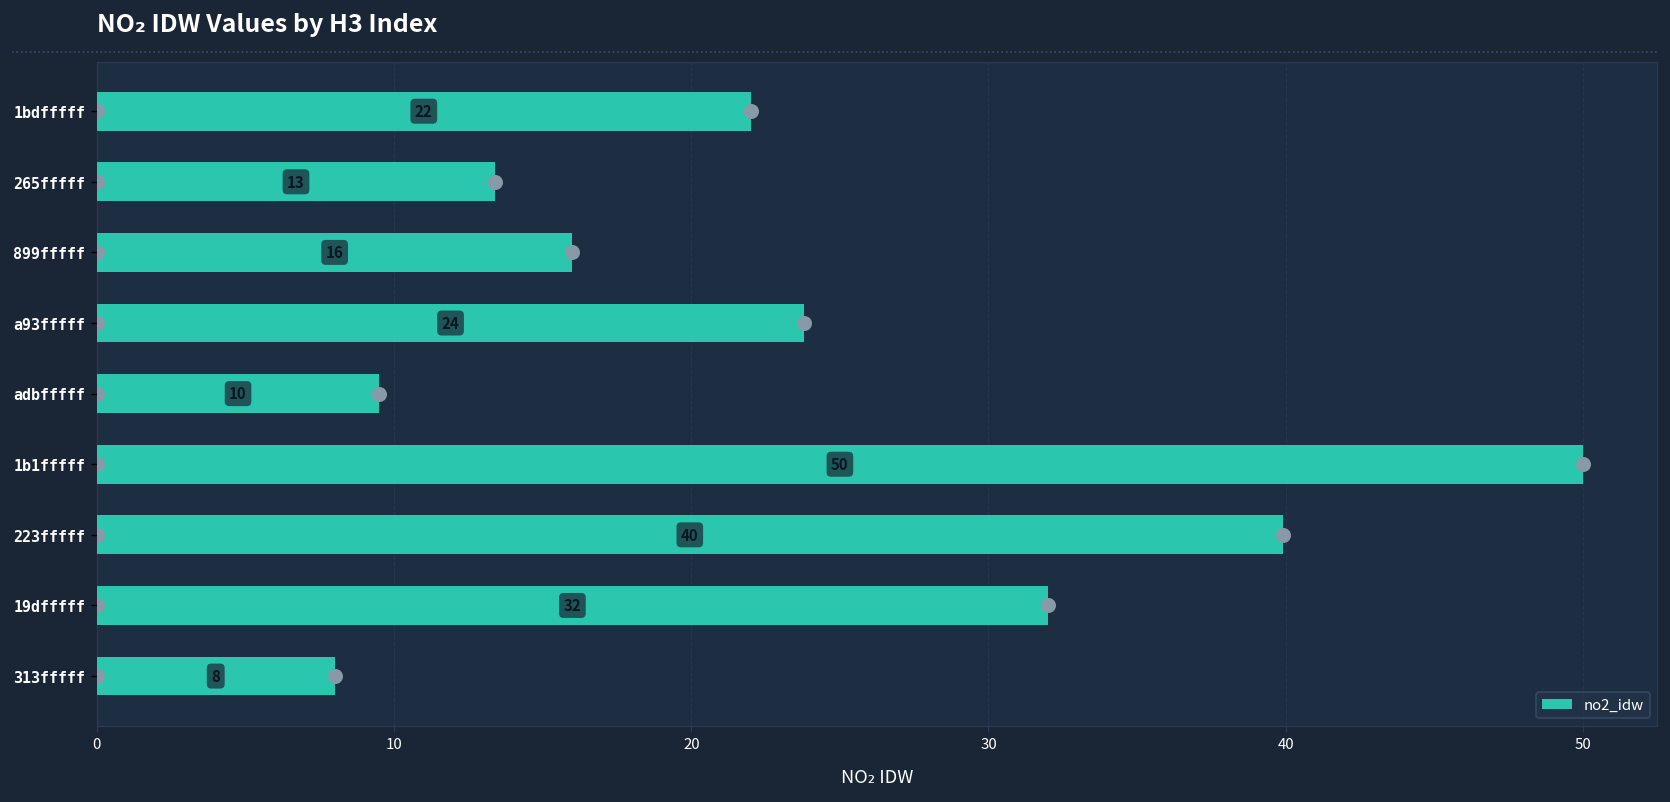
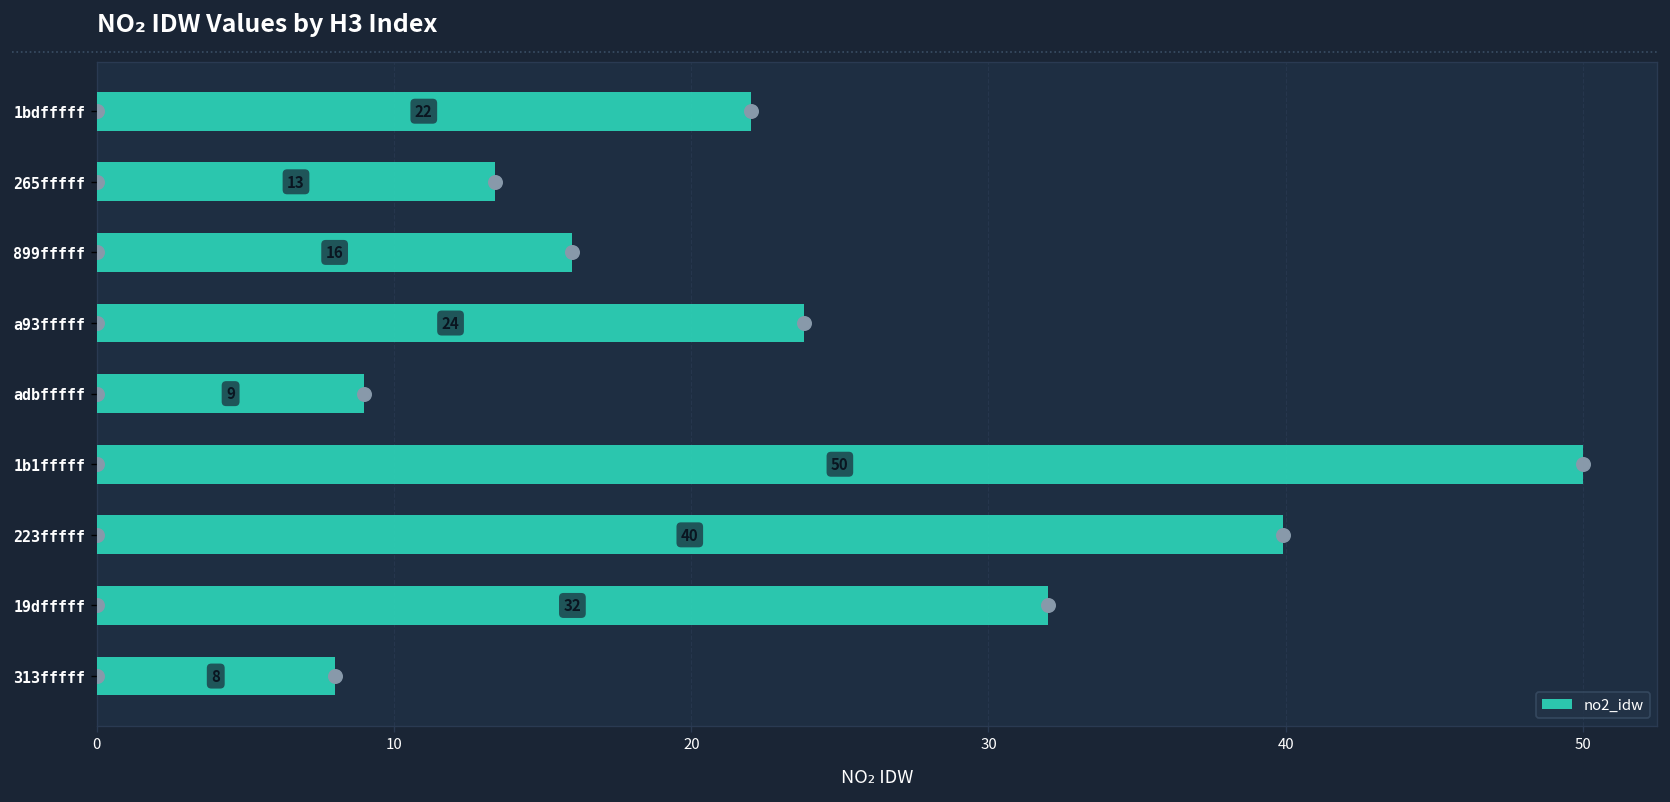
  {
    "no2_idw": {
-     "adbfffff": 10
+     "adbfffff": 9
    }
  }
